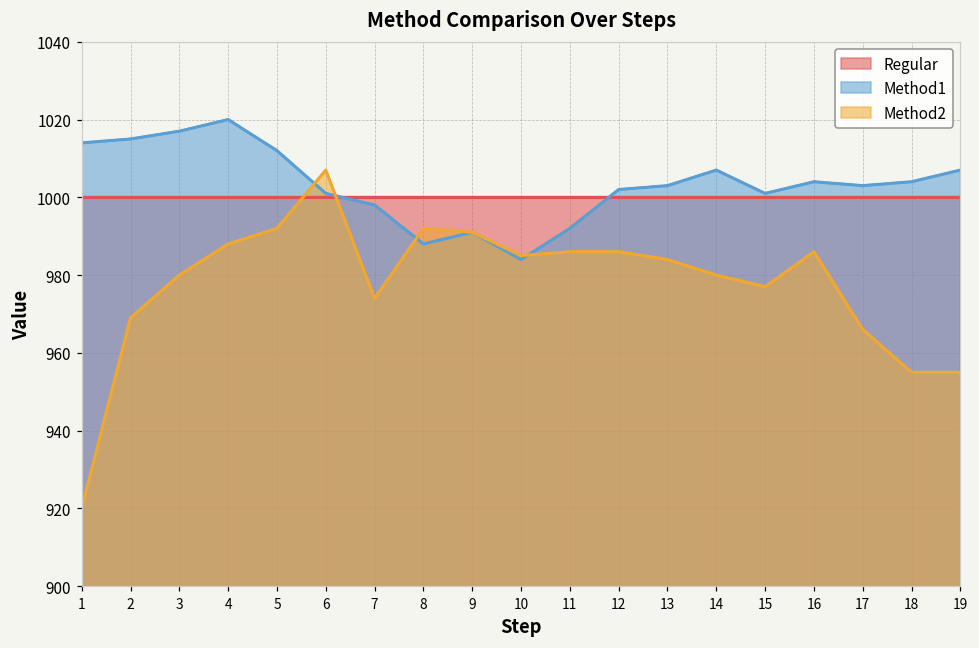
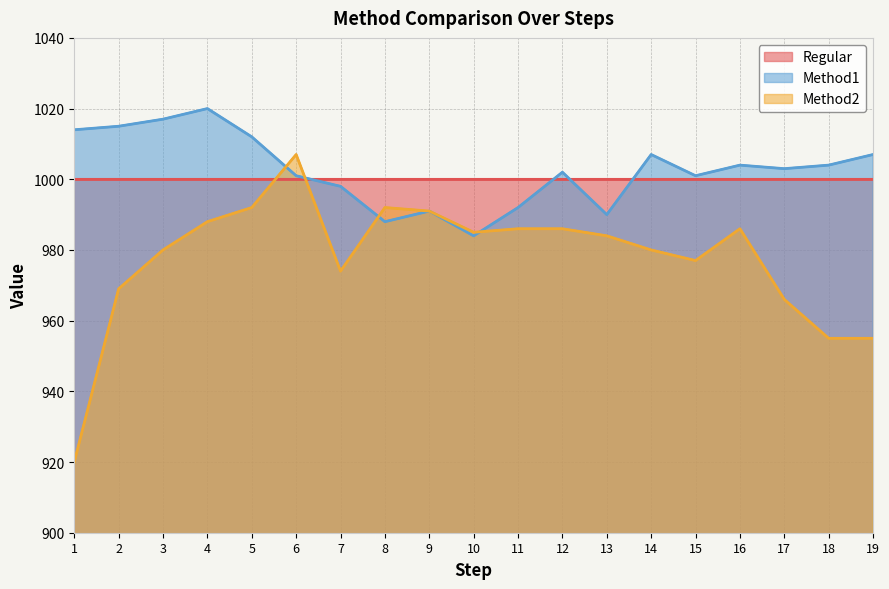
  {
    "Regular": {
      "1": 1000,
      "2": 1000,
      "3": 1000,
      "4": 1000,
      "5": 1000,
      "6": 1000,
      "7": 1000,
      "8": 1000,
      "9": 1000,
      "10": 1000,
      "11": 1000,
      "12": 1000,
      "13": 1000,
      "14": 1000,
      "15": 1000,
      "16": 1000,
      "17": 1000,
      "18": 1000,
      "19": 1000
    },
    "Method1": {
      "1": 1014,
      "2": 1015,
      "3": 1017,
      "4": 1020,
      "5": 1012,
      "6": 1001,
      "7": 998,
      "8": 988,
      "10": 984,
      "11": 992,
      "12": 1002,
-     "13": 1003,
+     "13": 990,
      "14": 1007,
      "15": 1001,
      "16": 1004,
      "17": 1003,
      "18": 1004,
      "19": 1007
    },
    "Method2": {
      "1": 920,
      "2": 969,
      "3": 980,
      "4": 988,
      "5": 992,
      "6": 1007,
      "7": 974,
      "8": 992,
      "10": 985,
      "11": 986,
      "12": 986,
      "13": 984,
      "14": 980,
      "15": 977,
      "16": 986,
      "17": 966,
      "18": 955,
      "19": 955
    }
  }
